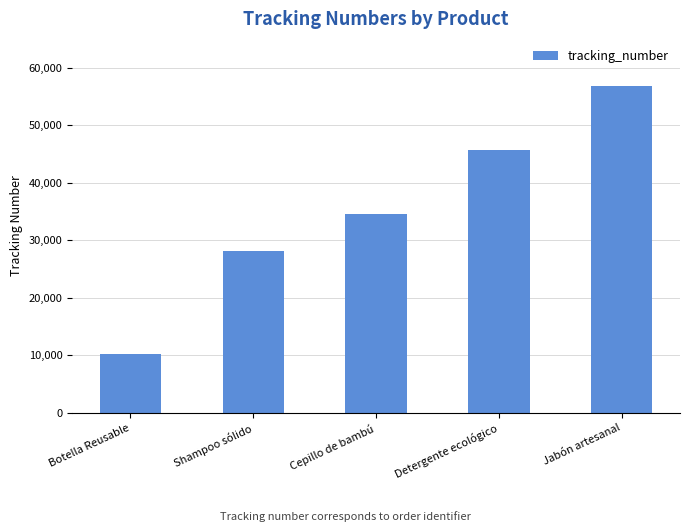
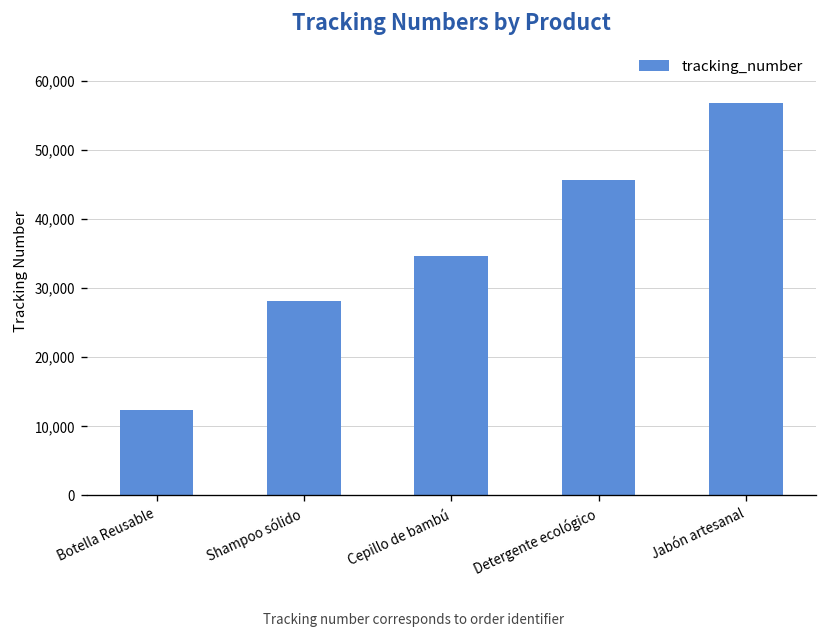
  {
-   "Botella Reusable": "10,000",
+   "Botella Reusable": "12,000",
    "Shampoo sólido": "28,000",
    "Cepillo de bambú": "35,000",
    "Detergente ecológico": "46,000",
    "Jabón artesanal": "57,000"
  }
